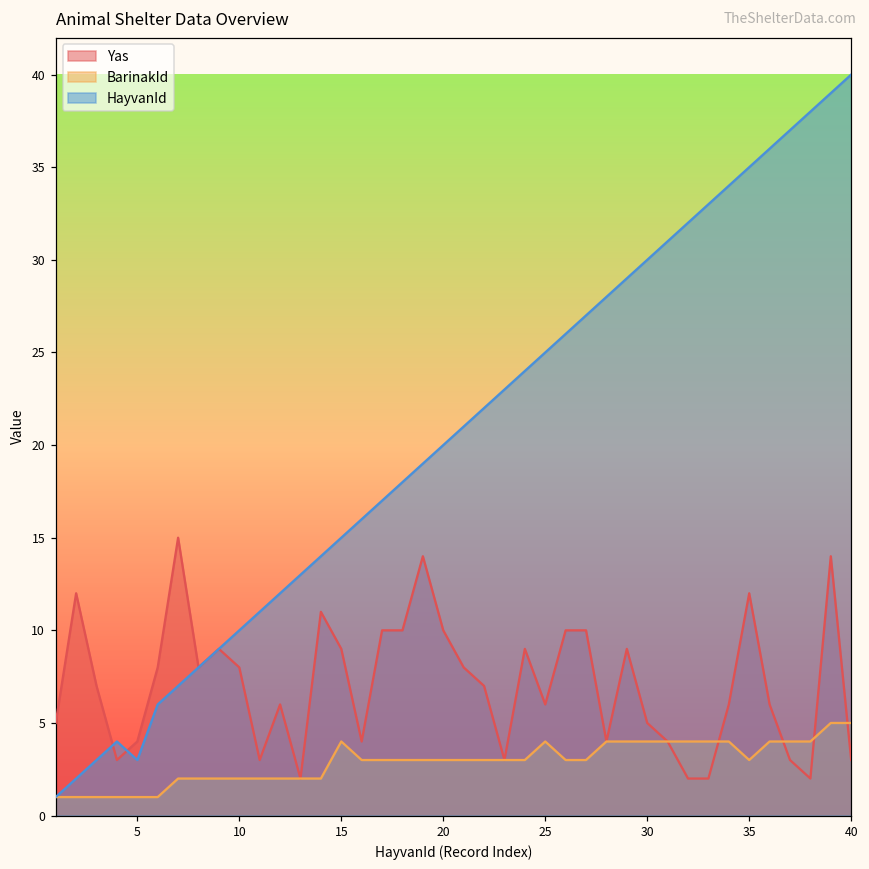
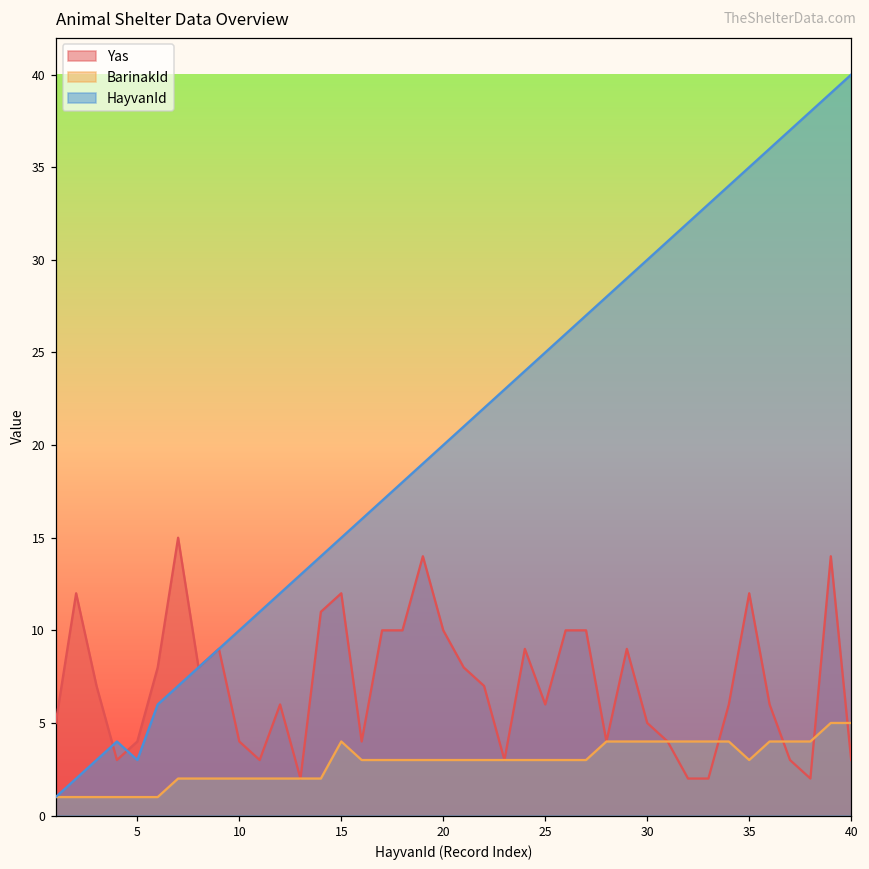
  {
    "Yas": {
      "5": 4,
-     "10": 8,
-     "15": 9,
+     "10": 4,
+     "15": 12,
      "20": 10,
      "25": 6,
      "30": 5,
      "35": 12,
      "40": 3
    },
    "BarinakId": {
      "5": 1,
      "10": 2,
      "15": 4,
      "20": 3,
-     "25": 4,
+     "25": 3,
      "30": 4,
      "35": 3,
      "40": 5
    },
    "HayvanId": {
      "5": 3,
      "10": 10,
      "15": 15,
      "20": 20,
      "25": 25,
      "30": 30,
      "35": 35,
      "40": 40
    }
  }
